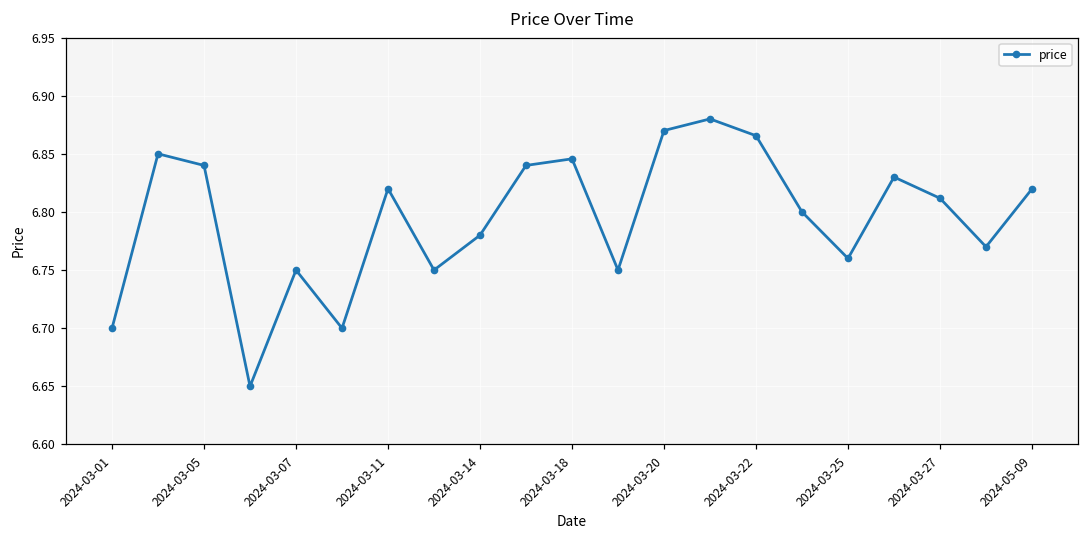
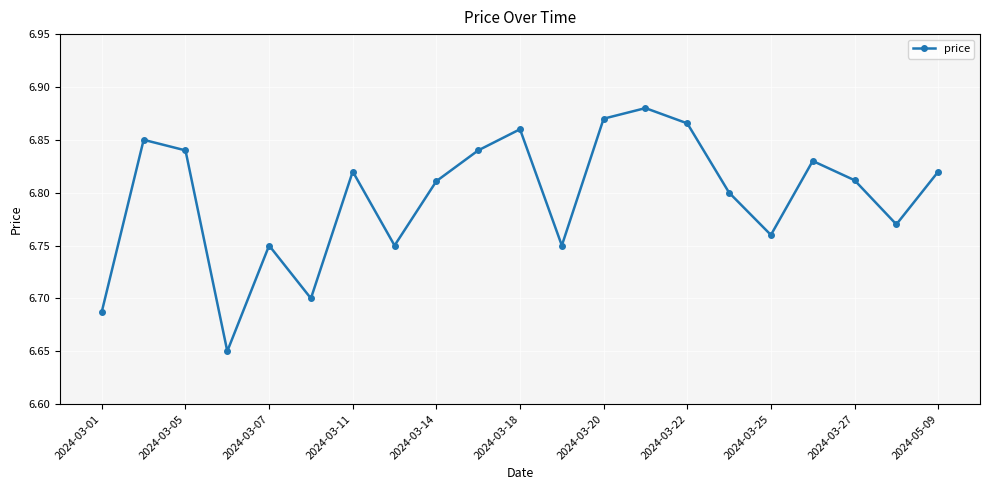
  {
-   "2024-03-01": 6.700,
+   "2024-03-01": 6.688,
    "2024-03-05": 6.840,
    "2024-03-07": 6.750,
    "2024-03-11": 6.820,
-   "2024-03-14": 6.780,
-   "2024-03-18": 6.846,
+   "2024-03-14": 6.811,
+   "2024-03-18": 6.860,
    "2024-03-22": 6.866,
    "2024-03-27": 6.812,
    "2024-05-09": 6.820
  }
